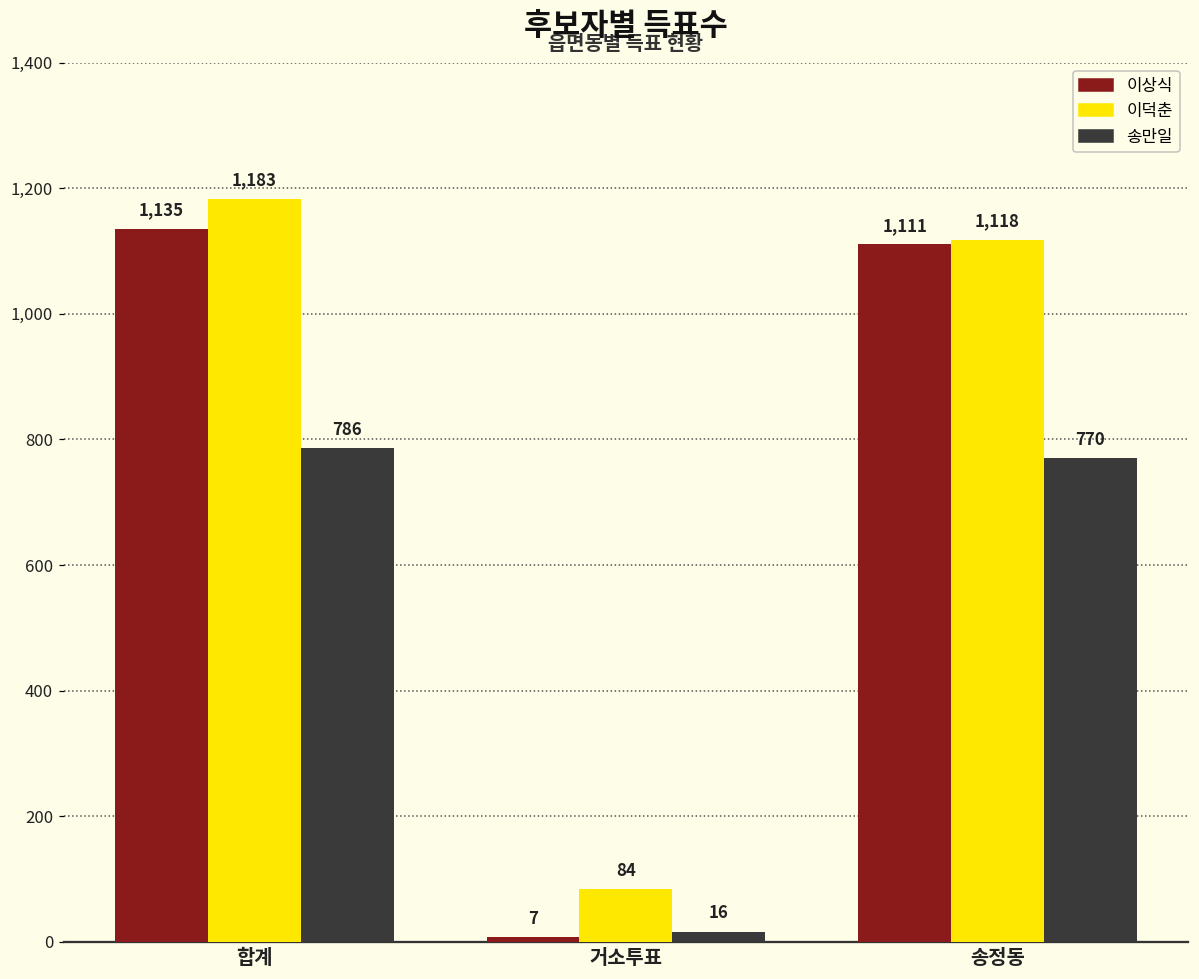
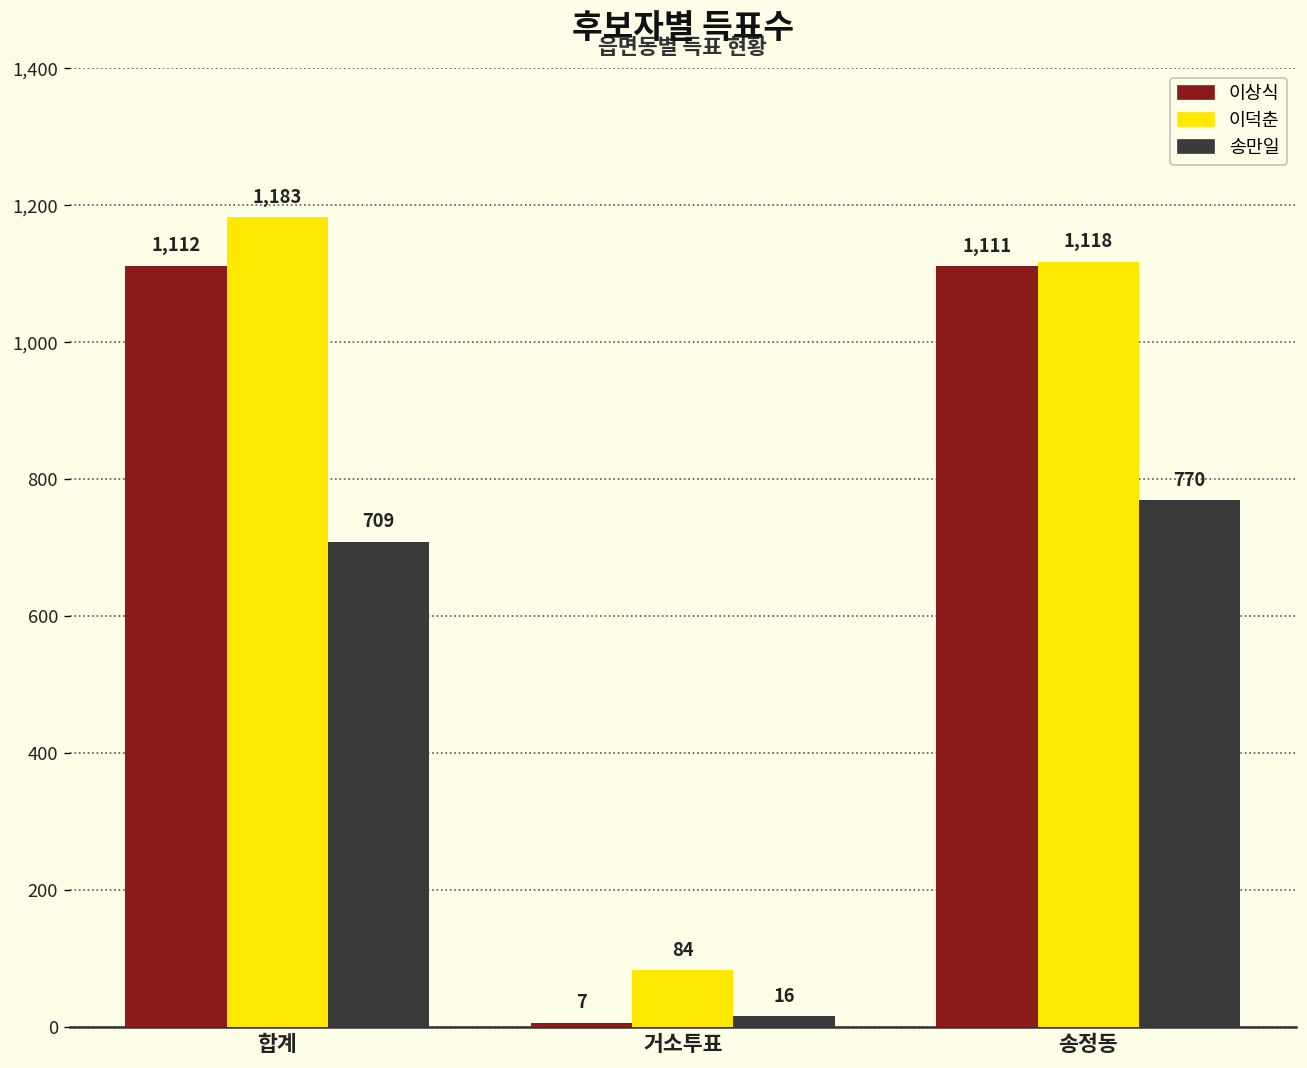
  {
    "이상식": {
-     "합계": "1,135",
+     "합계": "1,112",
      "거소투표": "7",
      "송정동": "1,111"
    },
    "이덕춘": {
      "합계": "1,183",
      "거소투표": "84",
      "송정동": "1,118"
    },
    "송만일": {
-     "합계": "786",
+     "합계": "709",
      "거소투표": "16",
      "송정동": "770"
    }
  }
